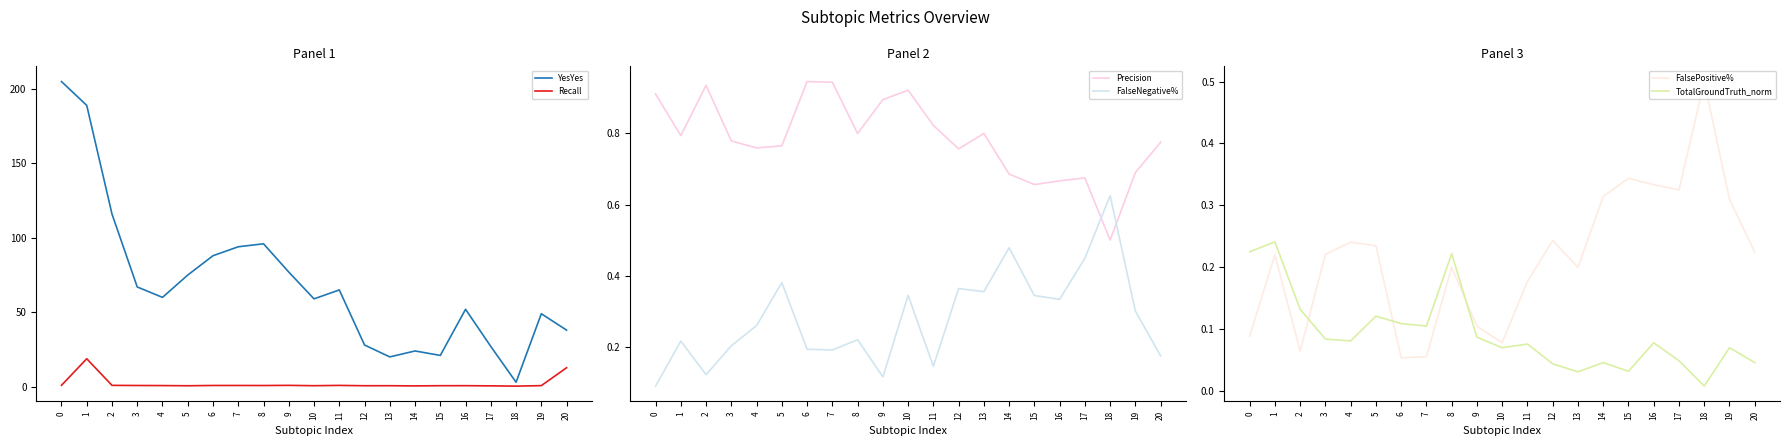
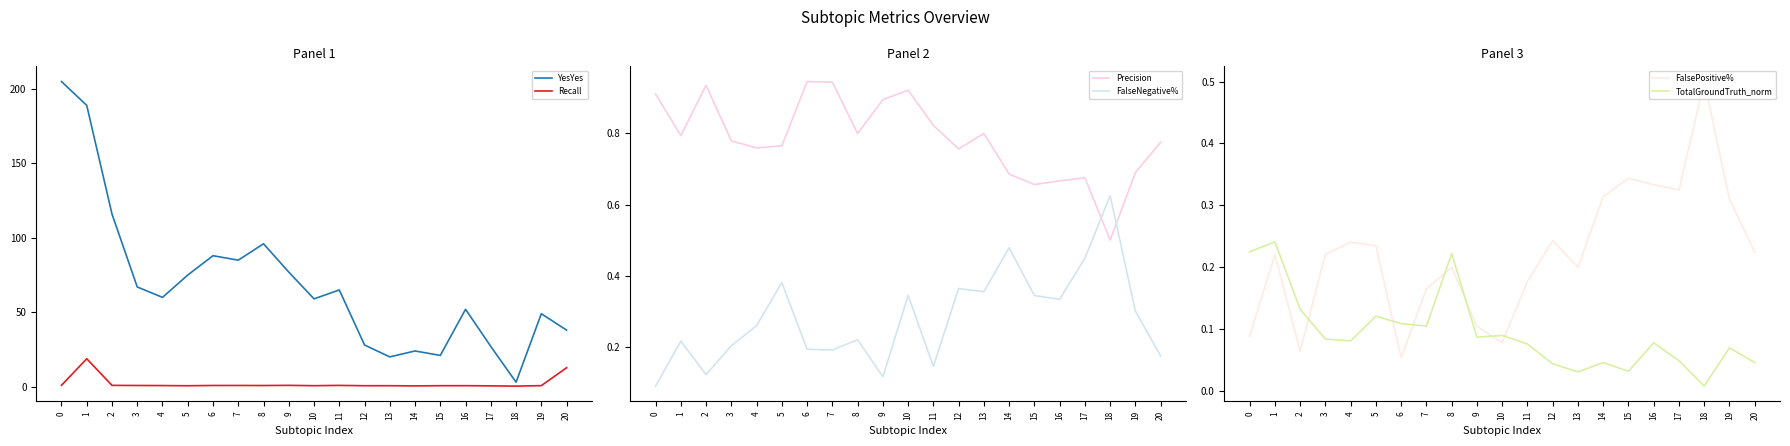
  {
    "Panel 1": {
      "YesYes": {
        "0": 205,
        "1": 189,
        "2": 116,
        "3": 67,
        "4": 60,
        "5": 75,
        "6": 88,
-       "7": 94,
+       "7": 85,
        "8": 96,
        "9": 77,
        "10": 59,
        "11": 65,
        "12": 28,
        "13": 20,
        "14": 24,
        "15": 21,
        "16": 52,
        "17": 27,
        "18": 3,
        "19": 49,
        "20": 38
      },
      "Recall": {
        "0": 1,
        "1": 19,
        "2": 1,
        "3": 1,
        "4": 1,
        "5": 1,
        "6": 1,
        "7": 1,
        "8": 1,
        "9": 1,
        "10": 1,
        "11": 1,
        "12": 1,
        "13": 1,
        "14": 1,
        "15": 1,
        "16": 1,
        "17": 1,
        "18": 0,
        "19": 1,
        "20": 13
      }
    },
    "Panel 3": {
      "FalsePositive%": {
        "0": 0.09,
        "1": 0.22,
        "2": 0.06,
        "3": 0.22,
        "4": 0.24,
        "5": 0.23,
        "6": 0.05,
-       "7": 0.06,
+       "7": 0.17,
        "8": 0.20,
        "9": 0.10,
        "10": 0.08,
        "11": 0.18,
        "12": 0.24,
        "13": 0.20,
        "14": 0.31,
        "15": 0.34,
        "16": 0.33,
        "17": 0.33,
        "19": 0.31,
        "20": 0.22
      },
      "TotalGroundTruth_norm": {
        "0": 0.23,
        "1": 0.24,
        "2": 0.13,
        "3": 0.08,
        "4": 0.08,
        "5": 0.12,
        "6": 0.11,
        "7": 0.11,
        "8": 0.22,
        "9": 0.09,
-       "10": 0.07,
+       "10": 0.09,
        "11": 0.08,
        "12": 0.04,
        "13": 0.03,
        "14": 0.05,
        "15": 0.03,
        "16": 0.08,
        "17": 0.05,
        "18": 0.01,
        "19": 0.07,
        "20": 0.05
      }
    }
  }
